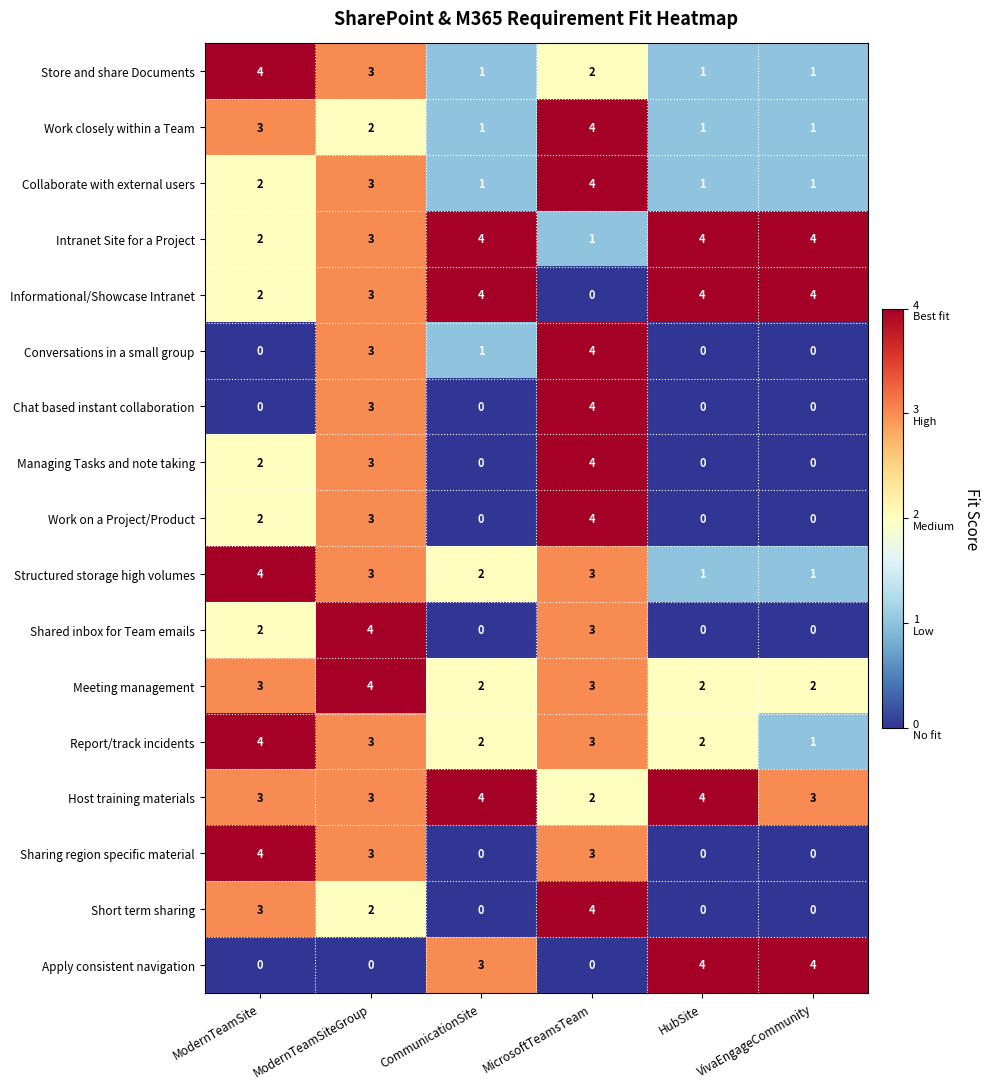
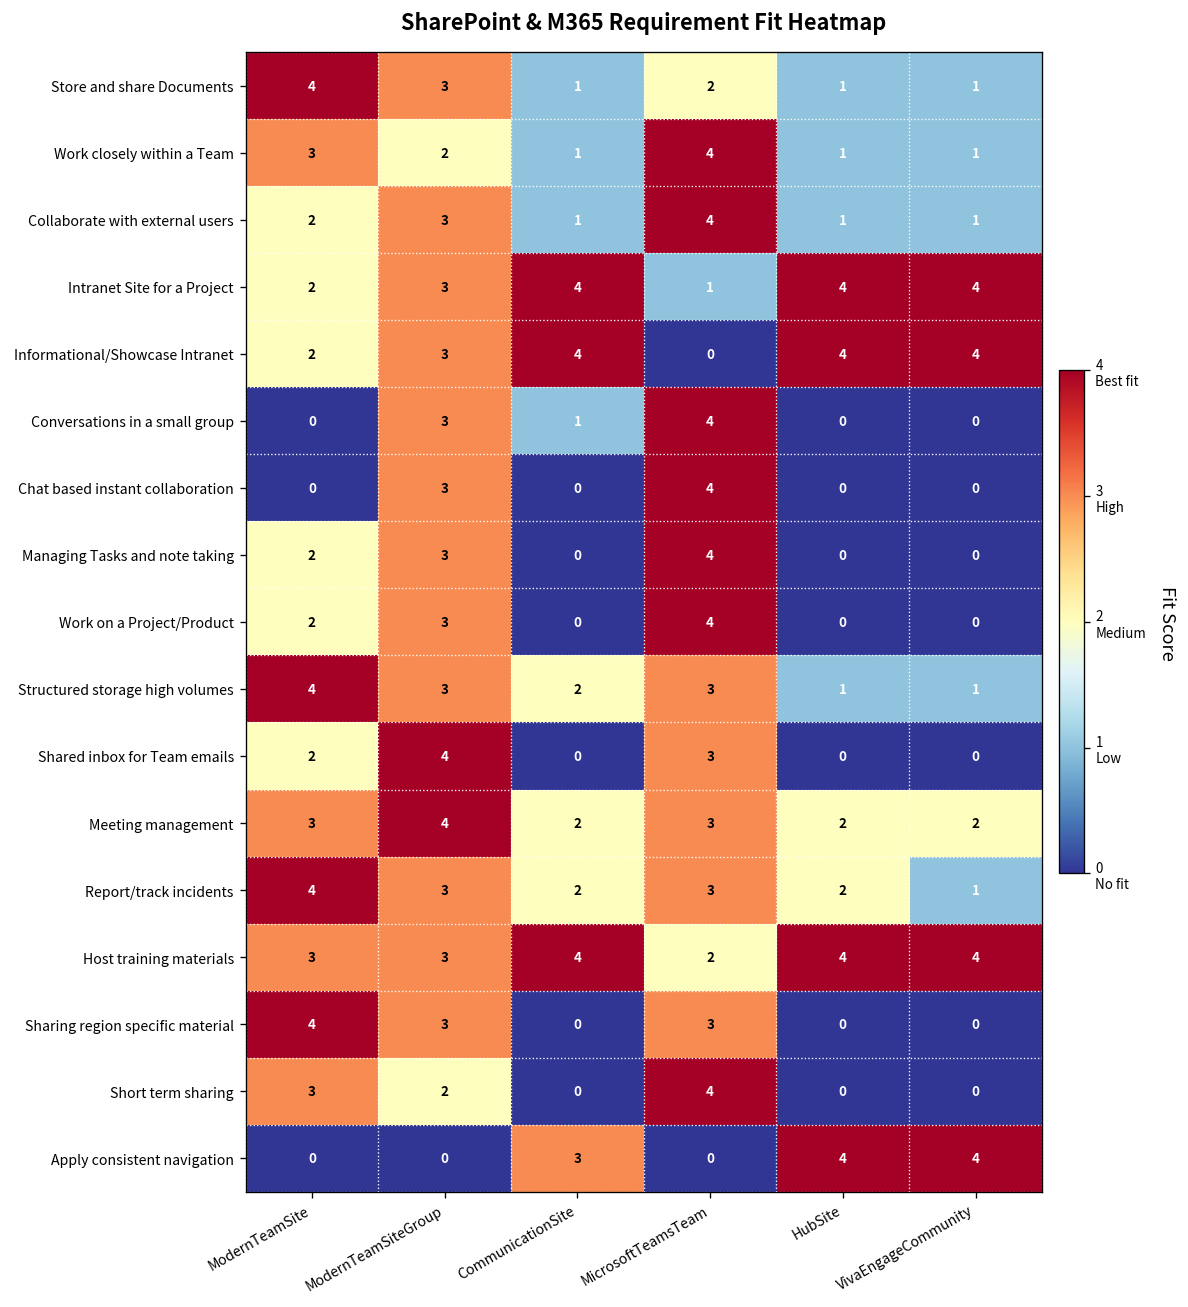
  {
    "Store and share Documents": {
      "ModernTeamSite": 4,
      "ModernTeamSiteGroup": 3,
      "CommunicationSite": 1,
      "MicrosoftTeamsTeam": 2,
      "HubSite": 1,
      "VivaEngageCommunity": 1
    },
    "Work closely within a Team": {
      "ModernTeamSite": 3,
      "ModernTeamSiteGroup": 2,
      "CommunicationSite": 1,
      "MicrosoftTeamsTeam": 4,
      "HubSite": 1,
      "VivaEngageCommunity": 1
    },
    "Collaborate with external users": {
      "ModernTeamSite": 2,
      "ModernTeamSiteGroup": 3,
      "CommunicationSite": 1,
      "MicrosoftTeamsTeam": 4,
      "HubSite": 1,
      "VivaEngageCommunity": 1
    },
    "Intranet Site for a Project": {
      "ModernTeamSite": 2,
      "ModernTeamSiteGroup": 3,
      "CommunicationSite": 4,
      "MicrosoftTeamsTeam": 1,
      "HubSite": 4,
      "VivaEngageCommunity": 4
    },
    "Informational/Showcase Intranet": {
      "ModernTeamSite": 2,
      "ModernTeamSiteGroup": 3,
      "CommunicationSite": 4,
      "MicrosoftTeamsTeam": 0,
      "HubSite": 4,
      "VivaEngageCommunity": 4
    },
    "Conversations in a small group": {
      "ModernTeamSite": 0,
      "ModernTeamSiteGroup": 3,
      "CommunicationSite": 1,
      "MicrosoftTeamsTeam": 4,
      "HubSite": 0,
      "VivaEngageCommunity": 0
    },
    "Chat based instant collaboration": {
      "ModernTeamSite": 0,
      "ModernTeamSiteGroup": 3,
      "CommunicationSite": 0,
      "MicrosoftTeamsTeam": 4,
      "HubSite": 0,
      "VivaEngageCommunity": 0
    },
    "Managing Tasks and note taking": {
      "ModernTeamSite": 2,
      "ModernTeamSiteGroup": 3,
      "CommunicationSite": 0,
      "MicrosoftTeamsTeam": 4,
      "HubSite": 0,
      "VivaEngageCommunity": 0
    },
    "Work on a Project/Product": {
      "ModernTeamSite": 2,
      "ModernTeamSiteGroup": 3,
      "CommunicationSite": 0,
      "MicrosoftTeamsTeam": 4,
      "HubSite": 0,
      "VivaEngageCommunity": 0
    },
    "Structured storage high volumes": {
      "ModernTeamSite": 4,
      "ModernTeamSiteGroup": 3,
      "CommunicationSite": 2,
      "MicrosoftTeamsTeam": 3,
      "HubSite": 1,
      "VivaEngageCommunity": 1
    },
    "Shared inbox for Team emails": {
      "ModernTeamSite": 2,
      "ModernTeamSiteGroup": 4,
      "CommunicationSite": 0,
      "MicrosoftTeamsTeam": 3,
      "HubSite": 0,
      "VivaEngageCommunity": 0
    },
    "Meeting management": {
      "ModernTeamSite": 3,
      "ModernTeamSiteGroup": 4,
      "CommunicationSite": 2,
      "MicrosoftTeamsTeam": 3,
      "HubSite": 2,
      "VivaEngageCommunity": 2
    },
    "Report/track incidents": {
      "ModernTeamSite": 4,
      "ModernTeamSiteGroup": 3,
      "CommunicationSite": 2,
      "MicrosoftTeamsTeam": 3,
      "HubSite": 2,
      "VivaEngageCommunity": 1
    },
    "Host training materials": {
      "ModernTeamSite": 3,
      "ModernTeamSiteGroup": 3,
      "CommunicationSite": 4,
      "MicrosoftTeamsTeam": 2,
      "HubSite": 4,
-     "VivaEngageCommunity": 3
+     "VivaEngageCommunity": 4
    },
    "Sharing region specific material": {
      "ModernTeamSite": 4,
      "ModernTeamSiteGroup": 3,
      "CommunicationSite": 0,
      "MicrosoftTeamsTeam": 3,
      "HubSite": 0,
      "VivaEngageCommunity": 0
    },
    "Short term sharing": {
      "ModernTeamSite": 3,
      "ModernTeamSiteGroup": 2,
      "CommunicationSite": 0,
      "MicrosoftTeamsTeam": 4,
      "HubSite": 0,
      "VivaEngageCommunity": 0
    },
    "Apply consistent navigation": {
      "ModernTeamSite": 0,
      "ModernTeamSiteGroup": 0,
      "CommunicationSite": 3,
      "MicrosoftTeamsTeam": 0,
      "HubSite": 4,
      "VivaEngageCommunity": 4
    }
  }
